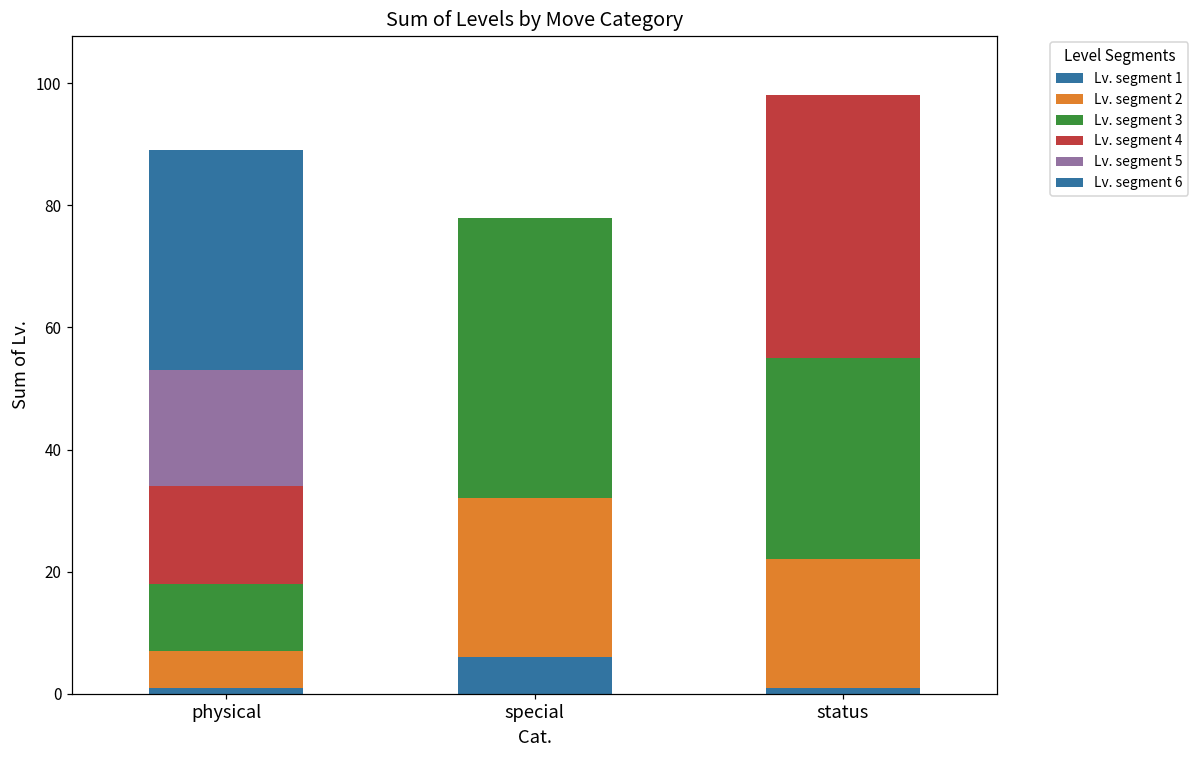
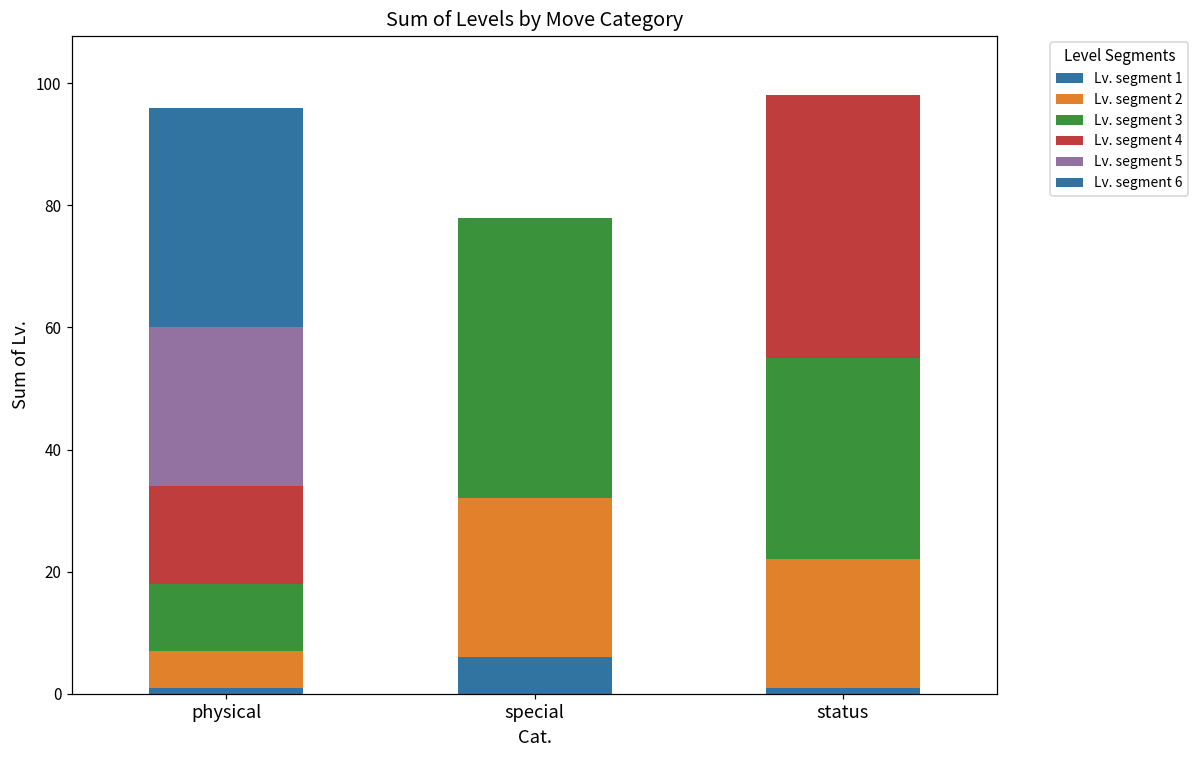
  {
    "Lv. segment 2": {
      "physical": 6,
      "special": 26,
      "status": 21
    },
    "Lv. segment 3": {
      "physical": 11,
      "special": 46,
      "status": 33
    },
    "Lv. segment 4": {
      "physical": 16,
      "special": 0,
      "status": 43
    },
    "Lv. segment 5": {
-     "physical": 19,
+     "physical": 26,
      "special": 0,
      "status": 0
    }
  }
